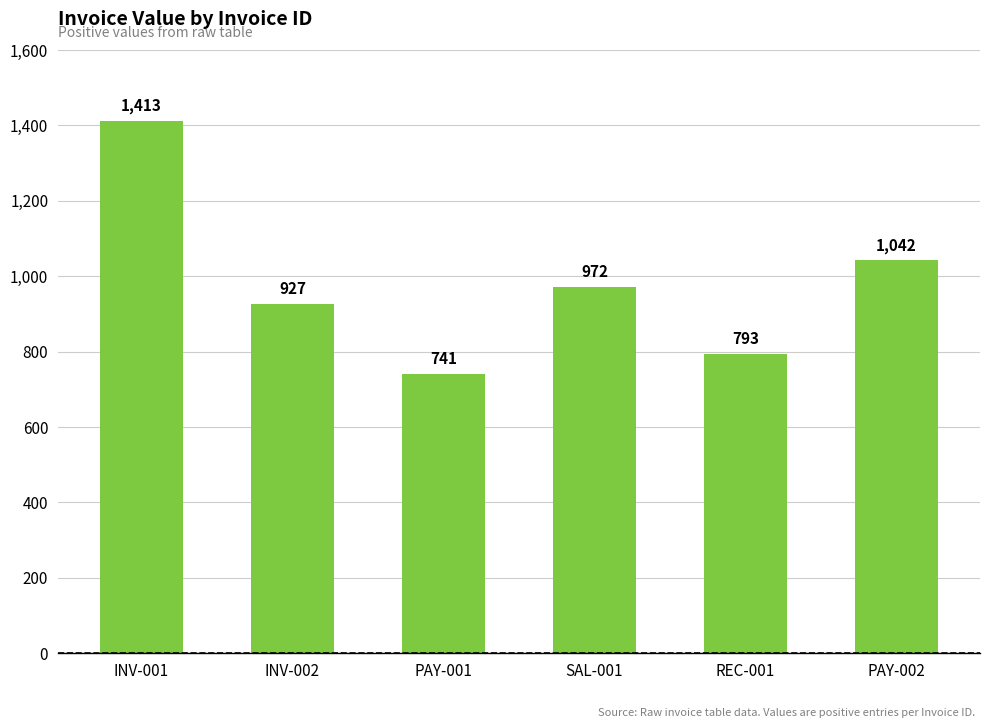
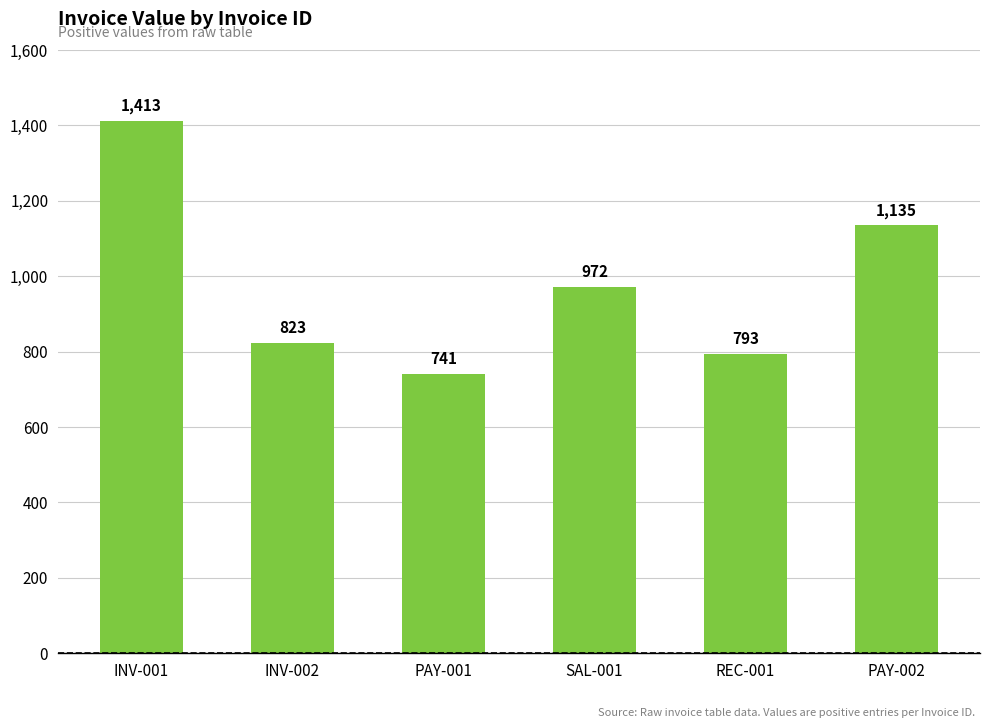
  {
    "INV-001": "1,413",
-   "INV-002": "927",
+   "INV-002": "823",
    "PAY-001": "741",
    "SAL-001": "972",
    "REC-001": "793",
-   "PAY-002": "1,042"
+   "PAY-002": "1,135"
  }
